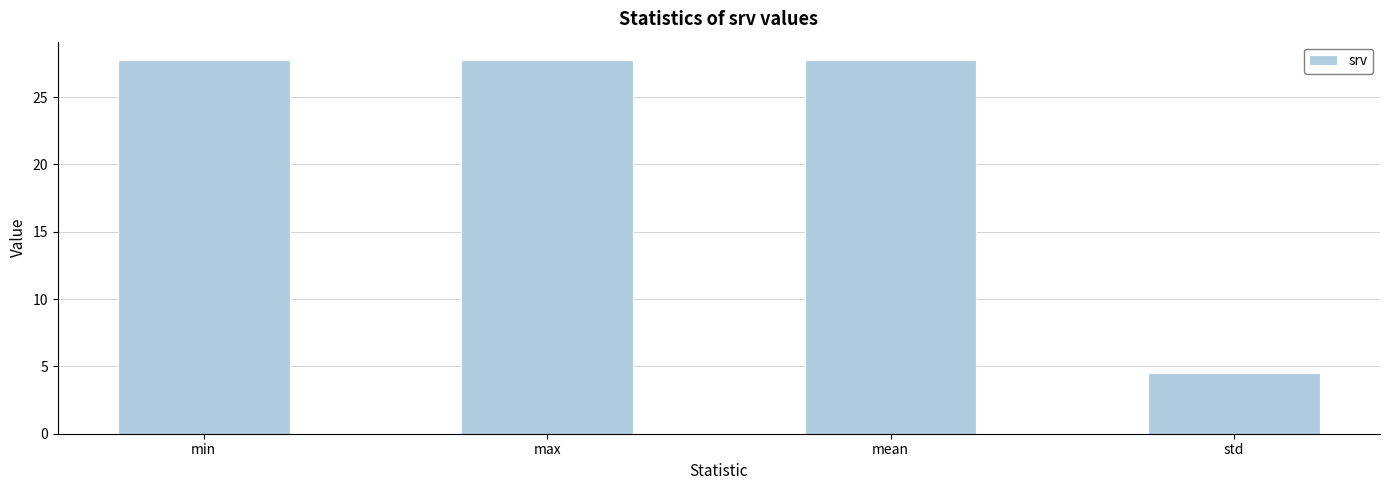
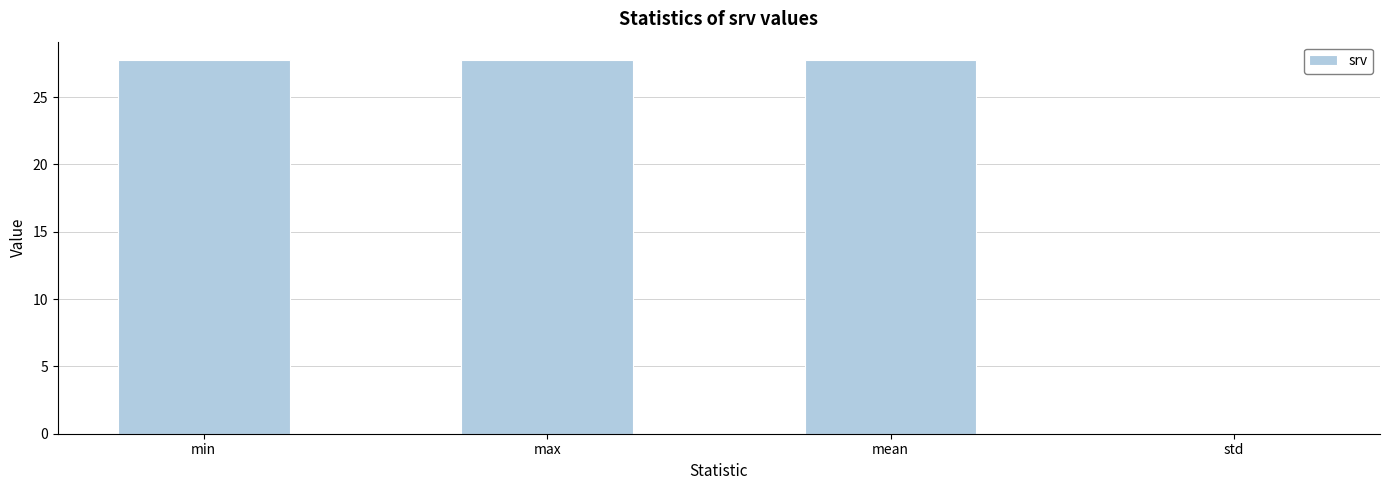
  {
    "min": 27.7,
    "max": 27.7,
    "mean": 27.7,
-   "std": 4.5
+   "std": 0.0
  }
